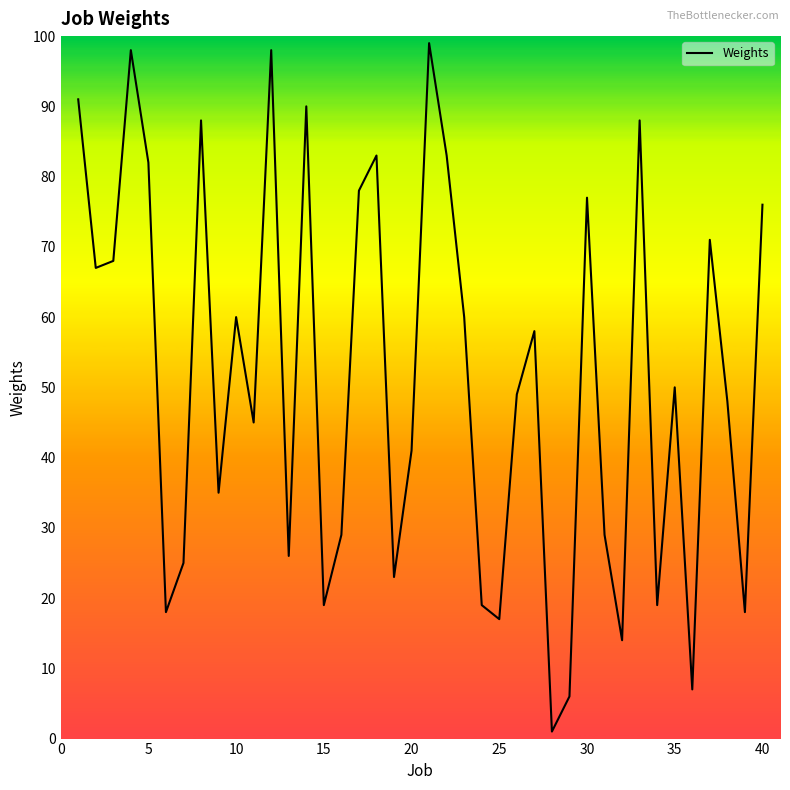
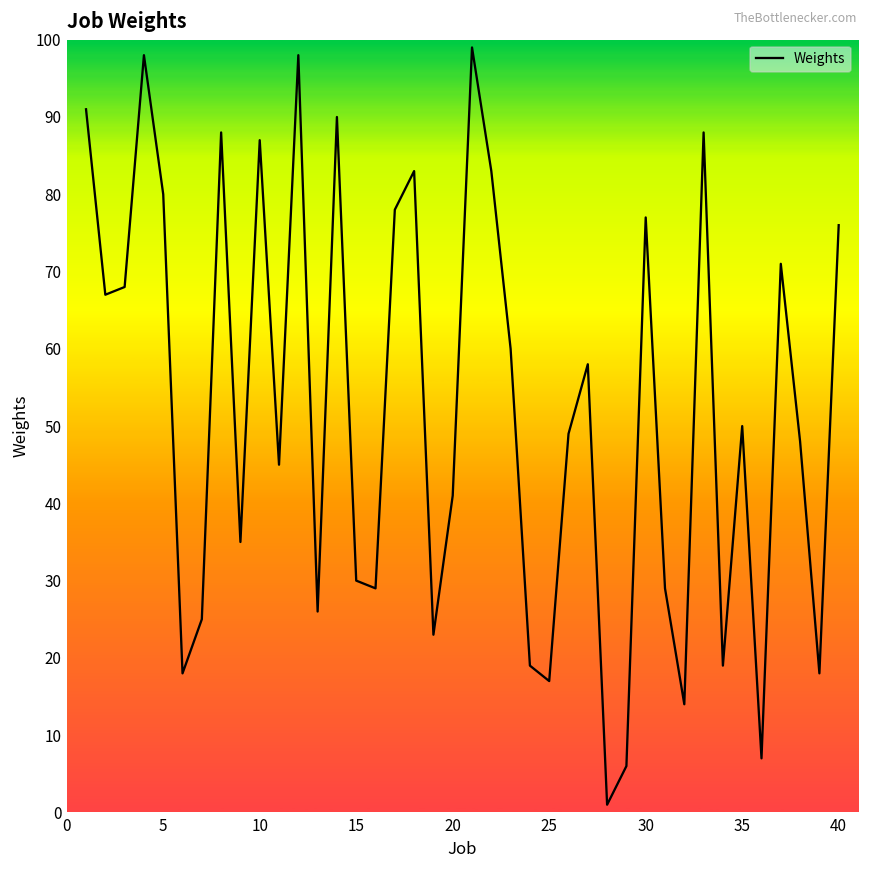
  {
-   "5": 82,
-   "10": 60,
-   "15": 19,
+   "5": 80,
+   "10": 87,
+   "15": 30,
    "20": 41,
    "25": 17,
    "30": 77,
    "35": 50,
    "40": 76
  }
